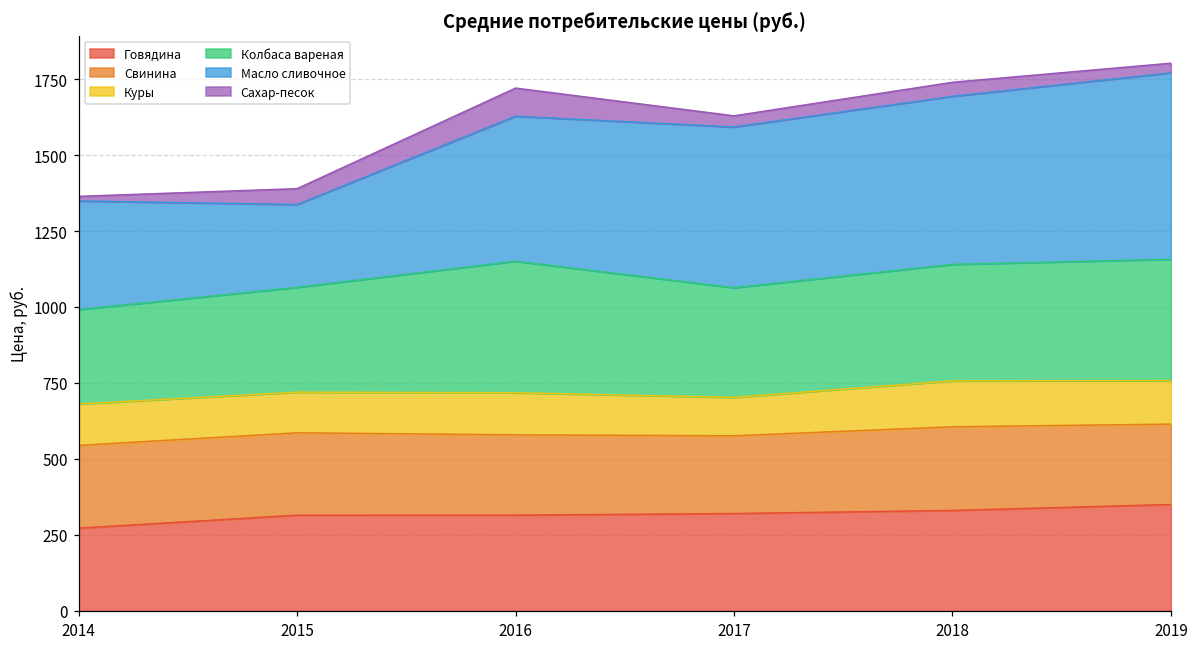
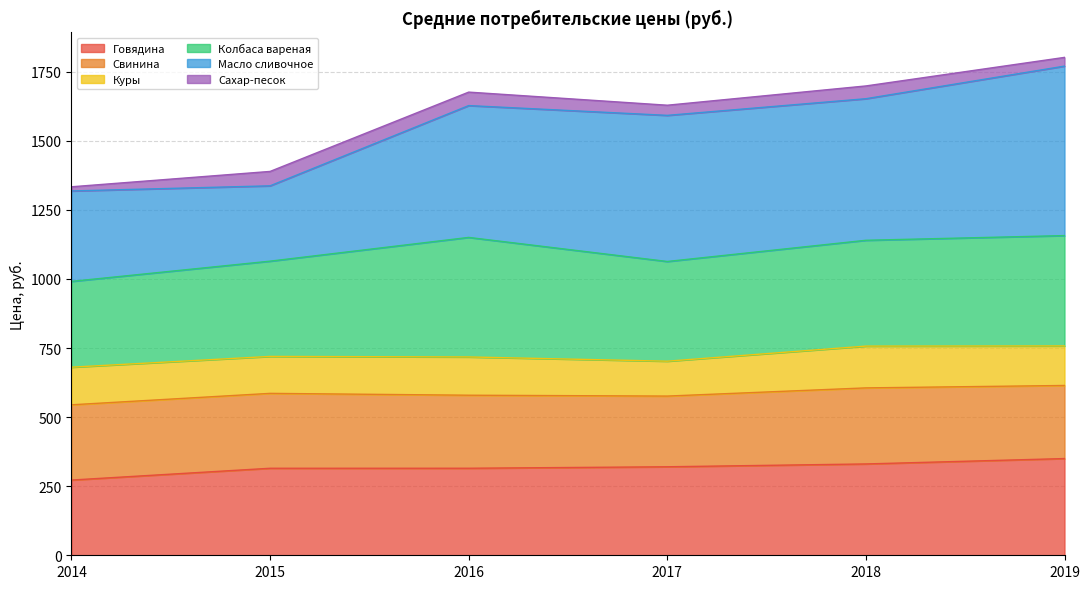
  {
    "Куры": {
      "2014": 140,
      "2015": 130,
      "2016": 140,
      "2017": 130,
      "2018": 150,
      "2019": 140
    },
    "Колбаса вареная": {
      "2014": 310,
      "2015": 340,
      "2016": 430,
      "2017": 360,
      "2018": 380,
      "2019": 400
    },
    "Масло сливочное": {
-     "2014": 360,
+     "2014": 330,
      "2015": 270,
      "2016": 480,
      "2017": 530,
-     "2018": 550,
+     "2018": 510,
      "2019": 610
    },
    "Сахар-песок": {
      "2014": 20,
      "2015": 50,
-     "2016": 90,
+     "2016": 50,
      "2017": 40,
      "2018": 50,
      "2019": 30
    }
  }
